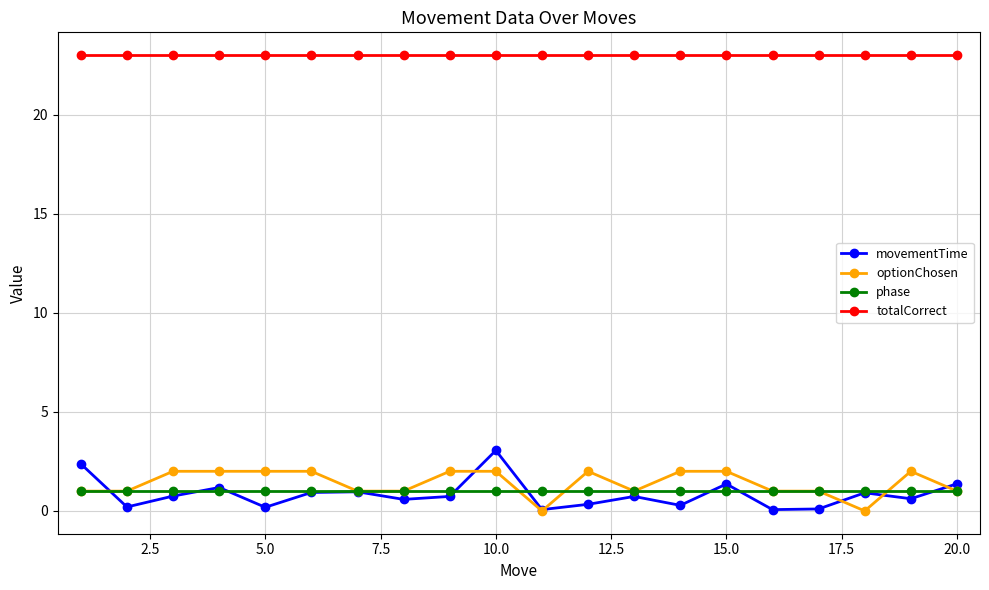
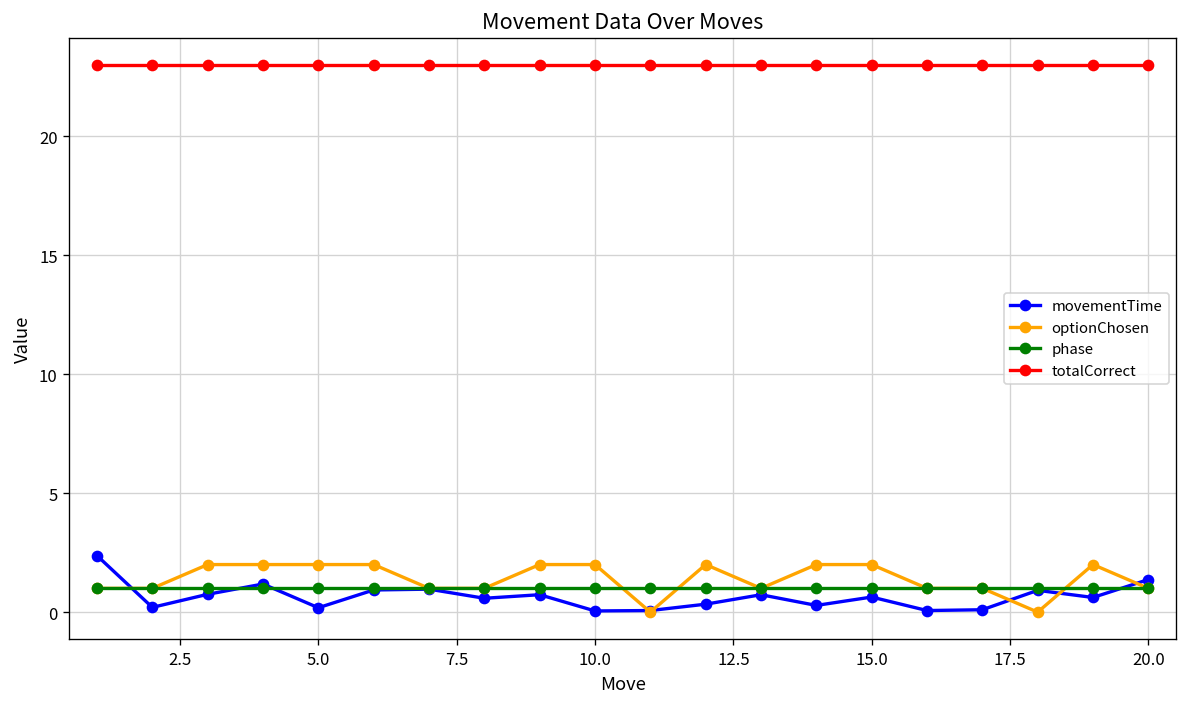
  {
    "movementTime": {
      "5.0": 0.2,
-     "10.0": 3.1,
-     "15.0": 1.4,
+     "10.0": 0.0,
+     "15.0": 0.6,
      "20.0": 1.4
    },
    "optionChosen": {
      "5.0": 2.0,
      "10.0": 2.0,
      "15.0": 2.0
    },
    "phase": {
      "5.0": 1.0,
      "10.0": 1.0,
      "15.0": 1.0
    },
    "totalCorrect": {
      "5.0": 23.0,
      "10.0": 23.0,
      "15.0": 23.0,
      "20.0": 23.0
    }
  }
